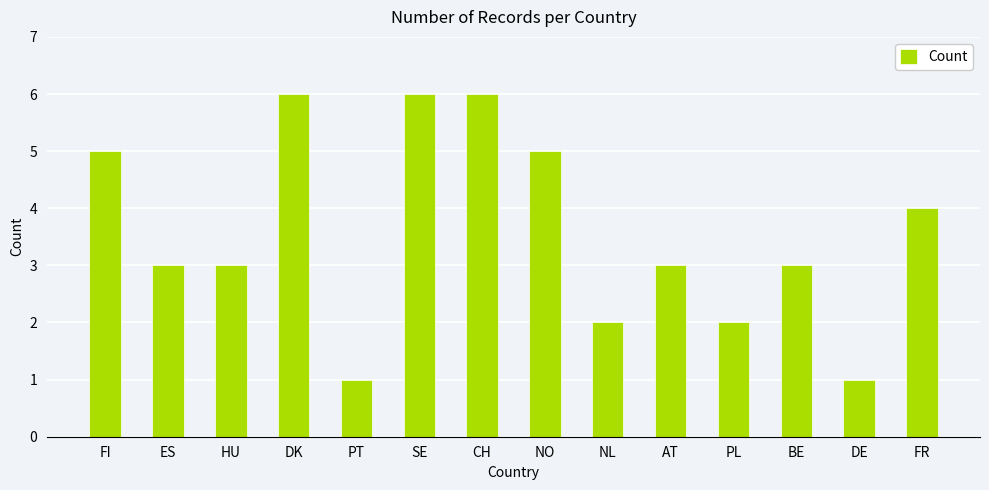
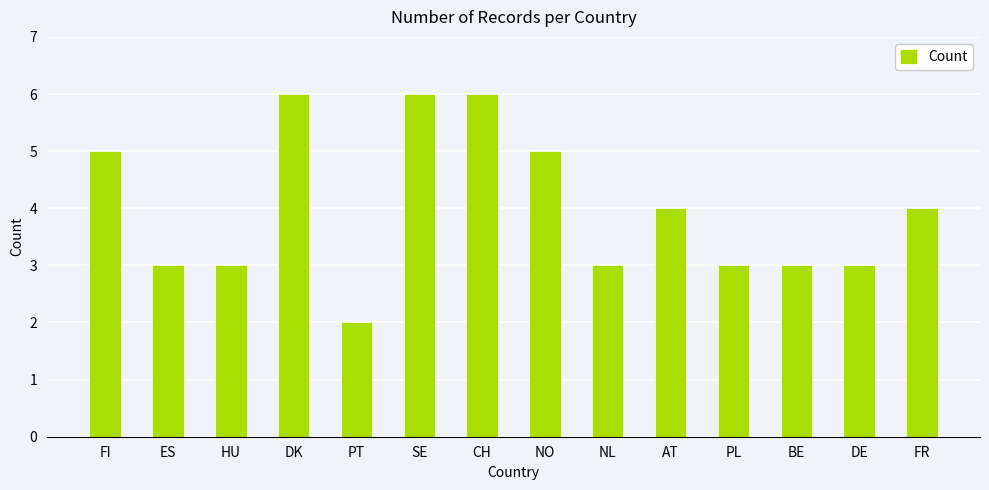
  {
    "FI": 5,
    "ES": 3,
    "HU": 3,
    "DK": 6,
-   "PT": 1,
+   "PT": 2,
    "SE": 6,
    "CH": 6,
    "NO": 5,
-   "NL": 2,
-   "AT": 3,
-   "PL": 2,
+   "NL": 3,
+   "AT": 4,
+   "PL": 3,
    "BE": 3,
-   "DE": 1,
+   "DE": 3,
    "FR": 4
  }
